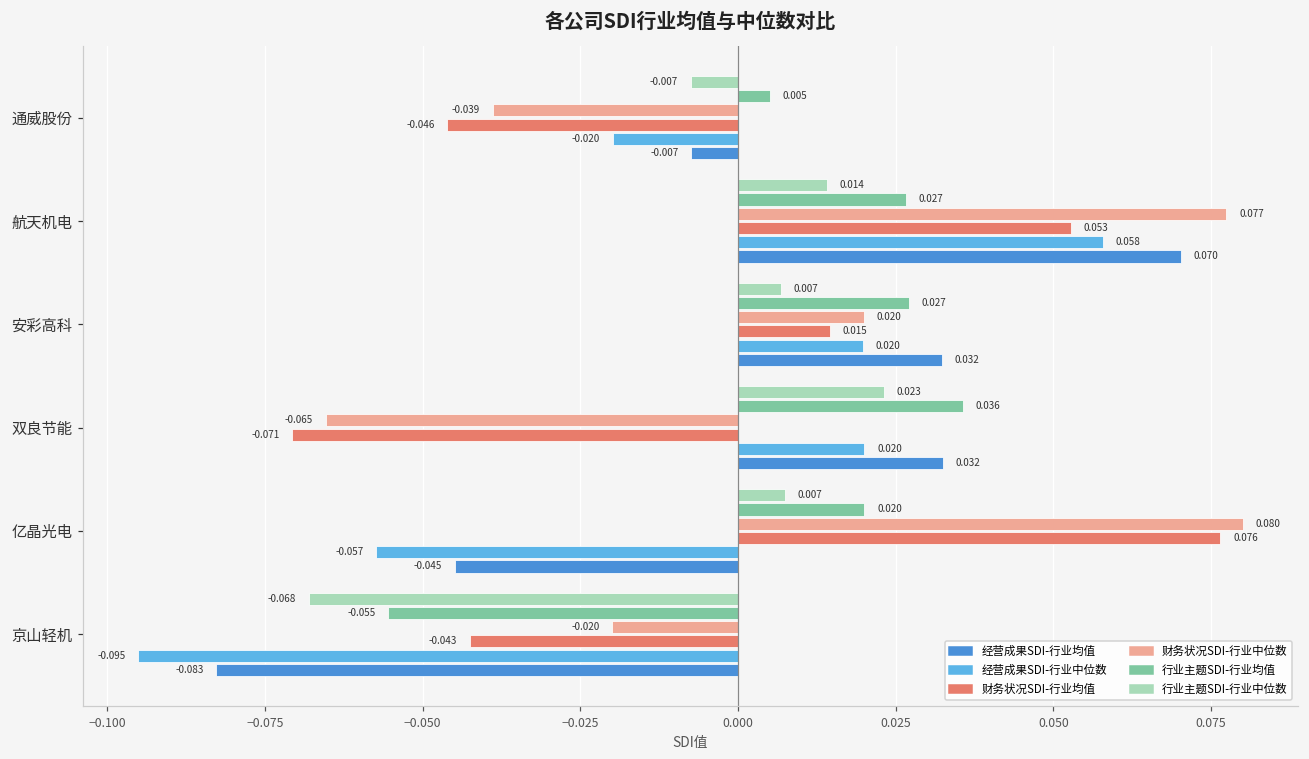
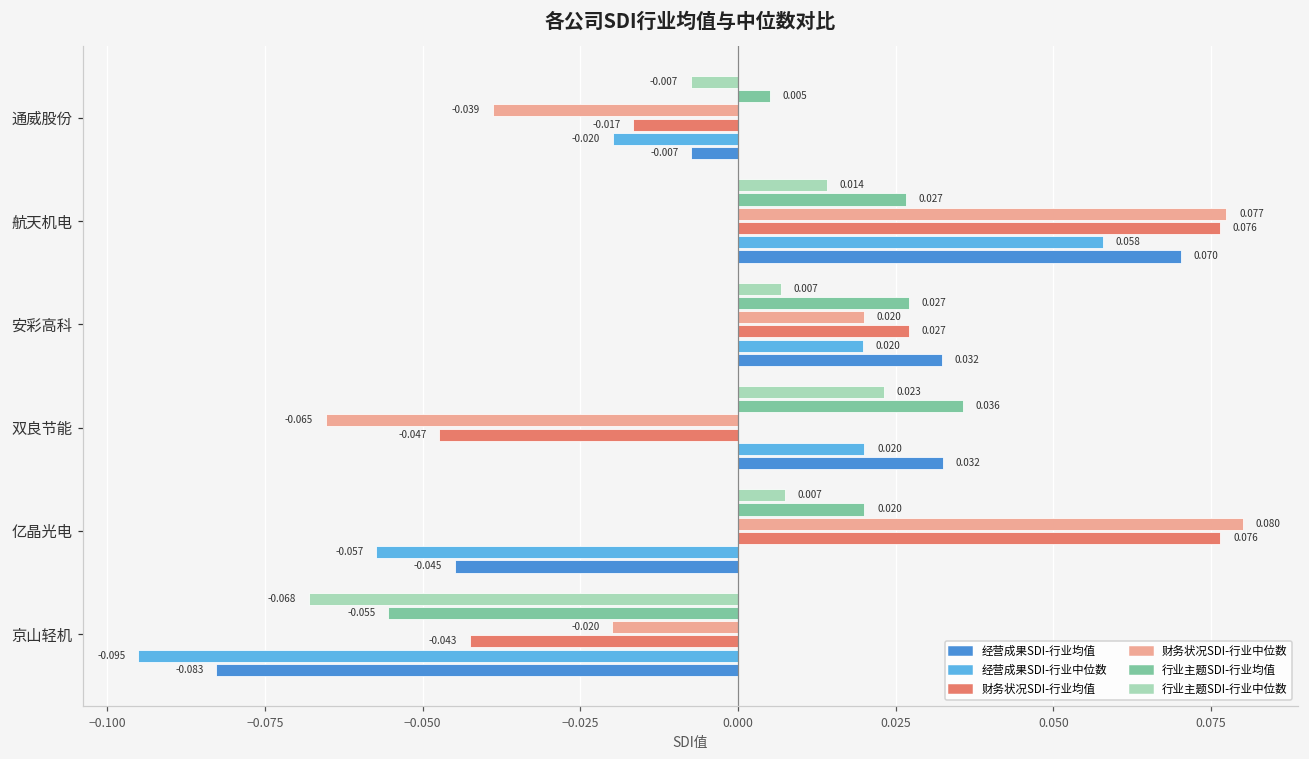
  {
    "财务状况SDI-行业均值": {
-     "通威股份": -0.046,
-     "航天机电": 0.053,
-     "安彩高科": 0.015,
-     "双良节能": -0.071,
+     "通威股份": -0.017,
+     "航天机电": 0.076,
+     "安彩高科": 0.027,
+     "双良节能": -0.047,
      "亿晶光电": 0.076,
      "京山轻机": -0.043
    },
    "财务状况SDI-行业中位数": {
      "通威股份": -0.039,
      "航天机电": 0.077,
      "安彩高科": 0.020,
      "双良节能": -0.065,
      "亿晶光电": 0.080,
      "京山轻机": -0.020
    }
  }
